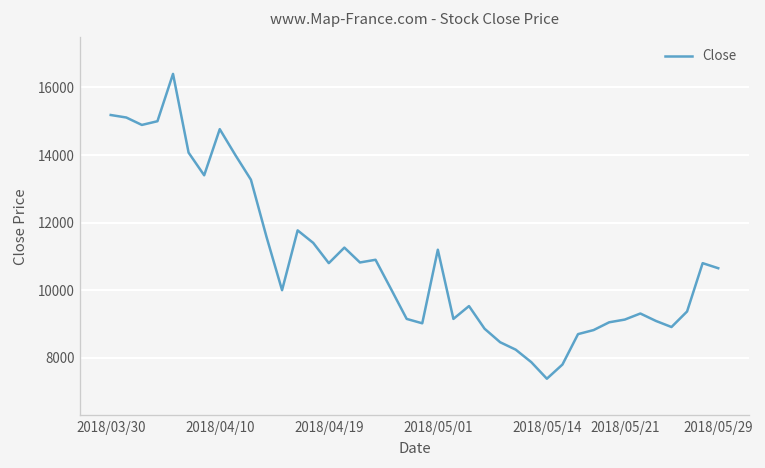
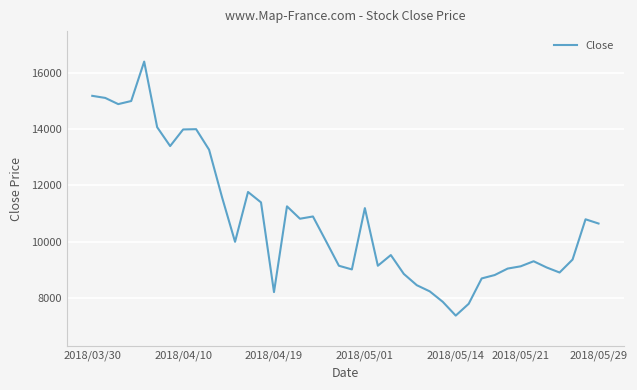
  {
    "2018/03/30": 15200,
-   "2018/04/10": 14800,
-   "2018/04/19": 10800,
+   "2018/04/10": 14000,
+   "2018/04/19": 8200,
    "2018/05/01": 11200,
    "2018/05/14": 7400,
    "2018/05/21": 9100,
    "2018/05/29": 10700
  }
